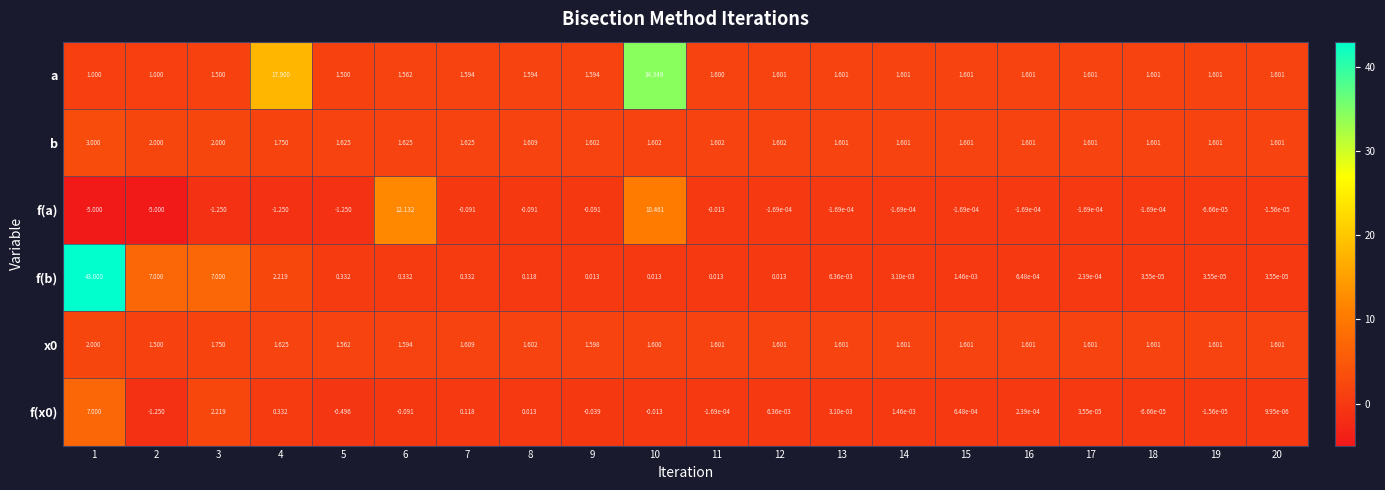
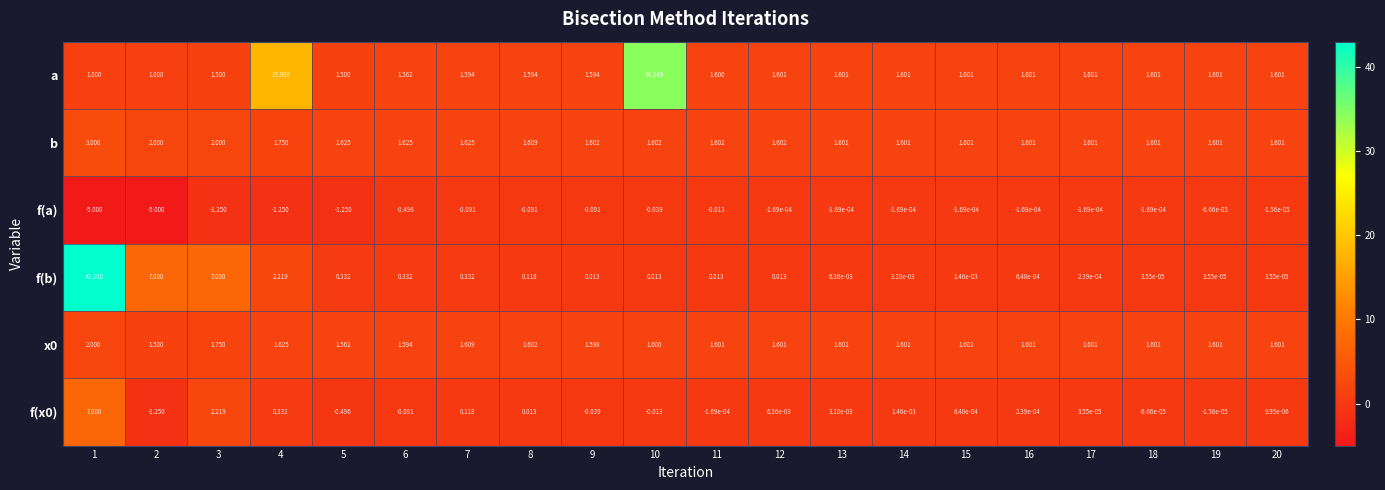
  {
    "a": {
      "1": "1.000",
      "2": "1.000",
      "3": "1.500",
      "4": "17.900",
      "5": "1.500",
      "6": "1.562",
      "7": "1.594",
      "8": "1.594",
      "9": "1.594",
      "10": "34.349",
      "11": "1.600",
      "12": "1.601",
      "13": "1.601",
      "14": "1.601",
      "15": "1.601",
      "16": "1.601",
      "17": "1.601",
      "18": "1.601",
      "19": "1.601",
      "20": "1.601"
    },
    "b": {
      "1": "3.000",
      "2": "2.000",
      "3": "2.000",
      "4": "1.750",
      "5": "1.625",
      "6": "1.625",
      "7": "1.625",
      "8": "1.609",
      "9": "1.602",
      "10": "1.602",
      "11": "1.602",
      "12": "1.602",
      "13": "1.601",
      "14": "1.601",
      "15": "1.601",
      "16": "1.601",
      "17": "1.601",
      "18": "1.601",
      "19": "1.601",
      "20": "1.601"
    },
    "f(a)": {
      "1": "-5.000",
      "2": "-5.000",
      "3": "-1.250",
      "4": "-1.250",
      "5": "-1.250",
-     "6": "12.132",
+     "6": "-0.496",
      "7": "-0.091",
      "8": "-0.091",
      "9": "-0.091",
-     "10": "10.461",
+     "10": "-0.039",
      "11": "-0.013",
      "12": "-1.69e-04",
      "13": "-1.69e-04",
      "14": "-1.69e-04",
      "15": "-1.69e-04",
      "16": "-1.69e-04",
      "17": "-1.69e-04",
      "18": "-1.69e-04",
      "19": "-6.66e-05",
      "20": "-1.56e-05"
    },
    "f(b)": {
      "1": "43.000",
      "2": "7.000",
      "3": "7.000",
      "4": "2.219",
      "5": "0.332",
      "6": "0.332",
      "7": "0.332",
      "8": "0.118",
      "9": "0.013",
      "10": "0.013",
      "11": "0.013",
      "12": "0.013",
      "13": "6.36e-03",
      "14": "3.10e-03",
      "15": "1.46e-03",
      "16": "6.48e-04",
      "17": "2.39e-04",
      "18": "3.55e-05",
      "19": "3.55e-05",
      "20": "3.55e-05"
    },
    "x0": {
      "1": "2.000",
      "2": "1.500",
      "3": "1.750",
      "4": "1.625",
      "5": "1.562",
      "6": "1.594",
      "7": "1.609",
      "8": "1.602",
      "9": "1.598",
      "10": "1.600",
      "11": "1.601",
      "12": "1.601",
      "13": "1.601",
      "14": "1.601",
      "15": "1.601",
      "16": "1.601",
      "17": "1.601",
      "18": "1.601",
      "19": "1.601",
      "20": "1.601"
    },
    "f(x0)": {
      "1": "7.000",
      "2": "-1.250",
      "3": "2.219",
      "4": "0.332",
      "5": "-0.496",
      "6": "-0.091",
      "7": "0.118",
      "8": "0.013",
      "9": "-0.039",
      "10": "-0.013",
      "11": "-1.69e-04",
      "12": "6.36e-03",
      "13": "3.10e-03",
      "14": "1.46e-03",
      "15": "6.48e-04",
      "16": "2.39e-04",
      "17": "3.55e-05",
      "18": "-6.66e-05",
      "19": "-1.56e-05",
      "20": "9.95e-06"
    }
  }
